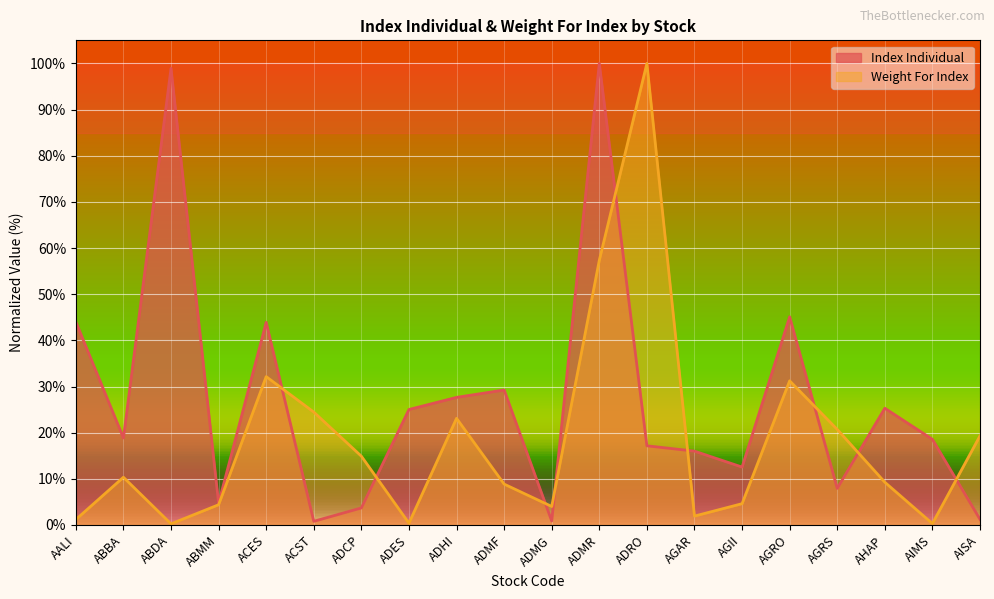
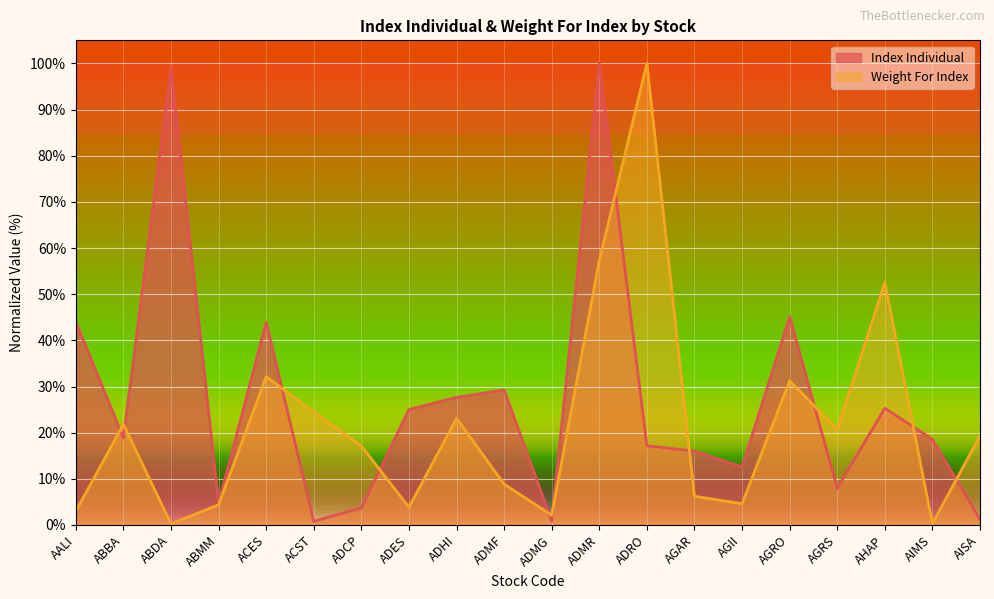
  {
    "Weight For Index": {
-     "AALI": "1%",
-     "ABBA": "10%",
+     "AALI": "3%",
+     "ABBA": "22%",
      "ABDA": "0%",
      "ACES": "32%",
      "ACST": "24%",
-     "ADCP": "15%",
-     "ADES": "0%",
+     "ADCP": "17%",
+     "ADES": "4%",
      "ADHI": "23%",
      "ADMF": "9%",
-     "ADMG": "4%",
+     "ADMG": "2%",
      "ADMR": "57%",
-     "AGAR": "2%",
+     "AGAR": "6%",
      "AGII": "5%",
      "AGRO": "31%",
      "AGRS": "21%",
-     "AHAP": "9%",
+     "AHAP": "53%",
      "AIMS": "0%",
      "AISA": "19%"
    }
  }
